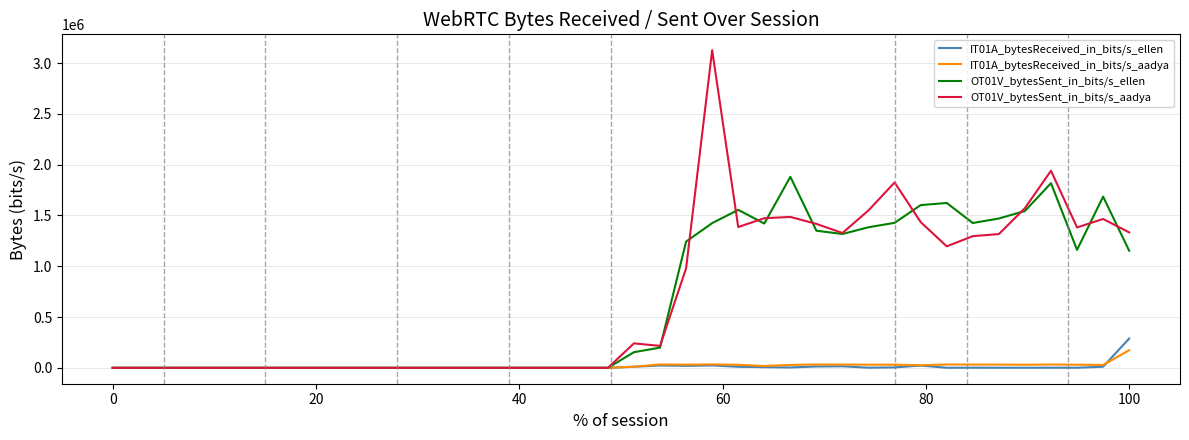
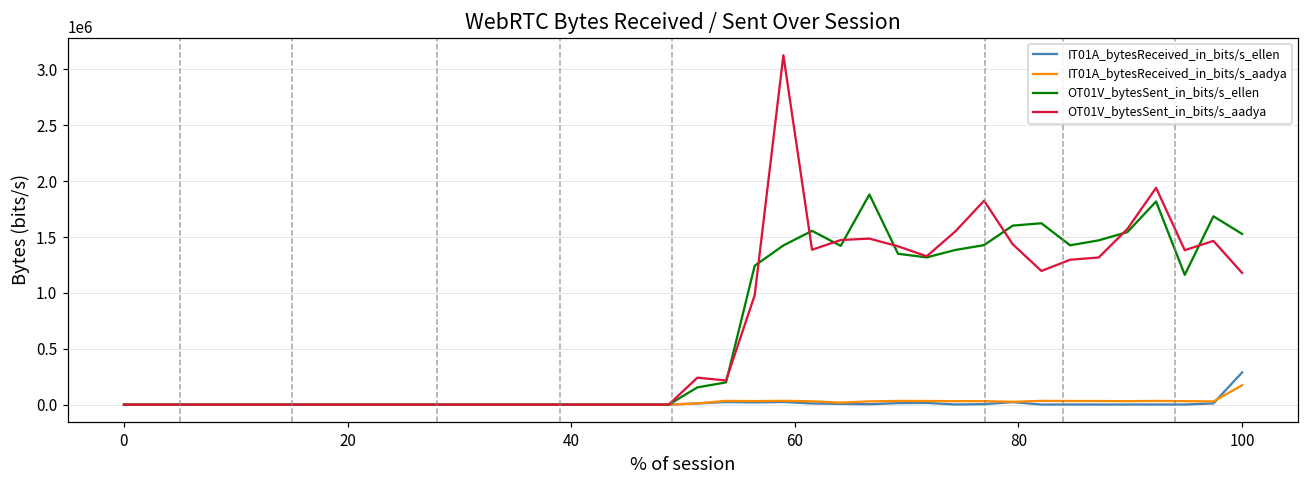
  {
    "IT01A_bytesReceived_in_bits/s_ellen": {
      "100": 290000
    },
    "IT01A_bytesReceived_in_bits/s_aadya": {
      "100": 170000
    },
    "OT01V_bytesSent_in_bits/s_ellen": {
-     "100": 1150000
+     "100": 1530000
    },
    "OT01V_bytesSent_in_bits/s_aadya": {
-     "100": 1330000
+     "100": 1180000
    }
  }
